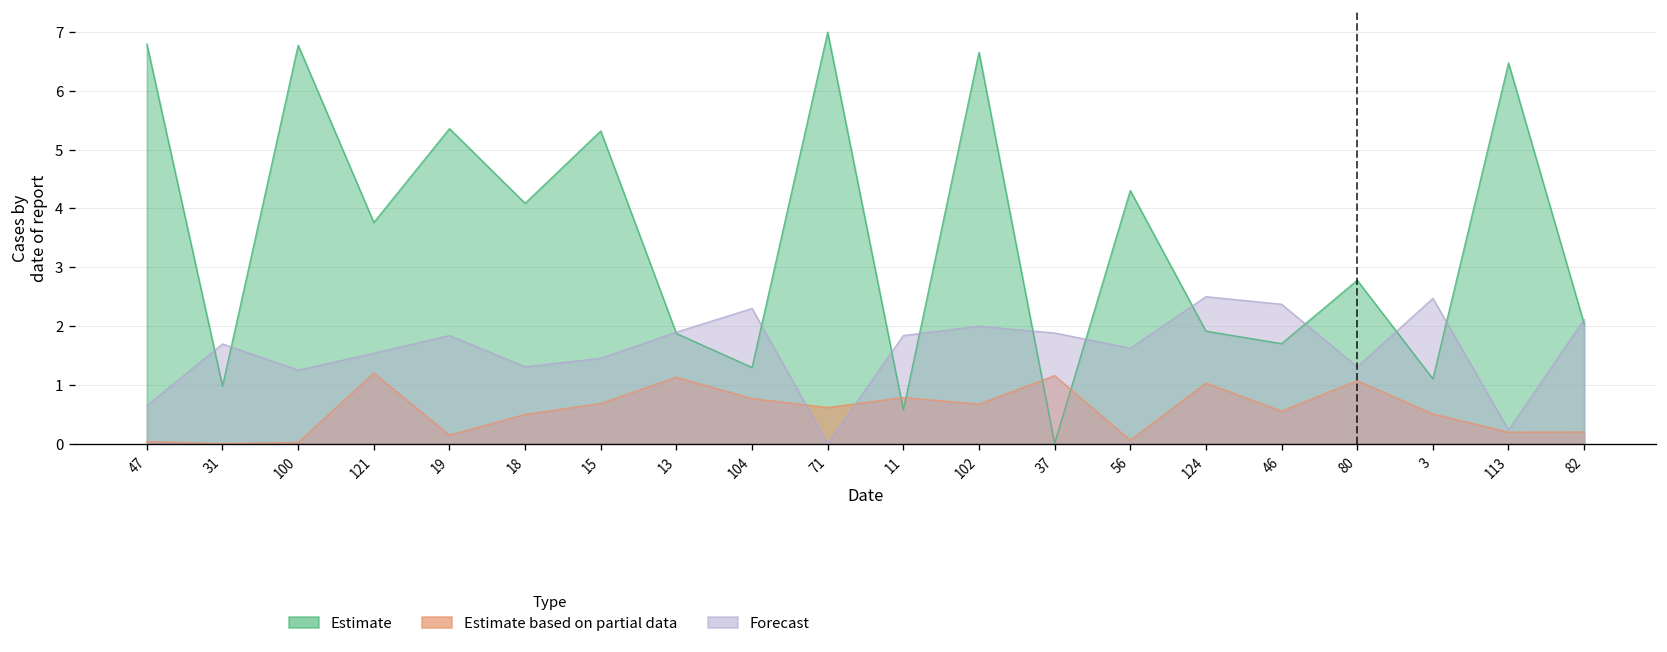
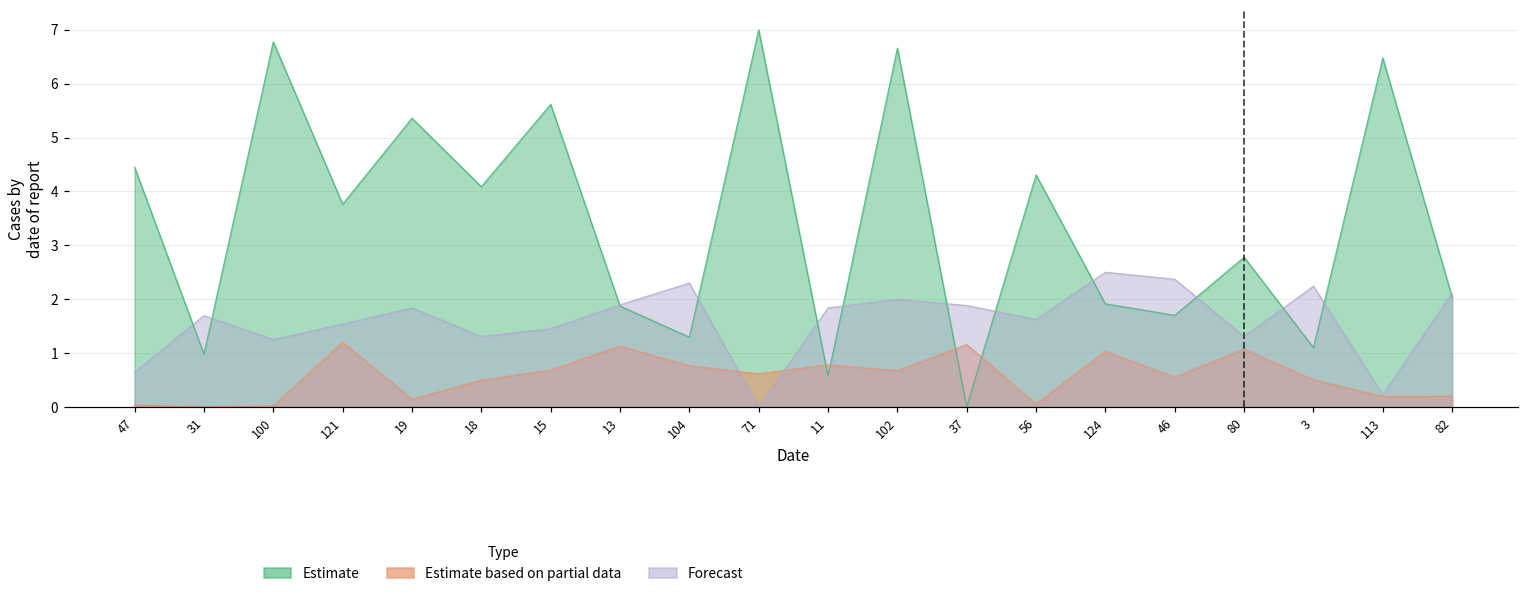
  {
    "Estimate": {
-     "47": 6.8,
+     "47": 4.4,
      "31": 1.0,
      "100": 6.8,
      "121": 3.8,
      "19": 5.4,
      "18": 4.1,
-     "15": 5.3,
+     "15": 5.6,
      "104": 1.3,
      "71": 7.0,
      "11": 0.6,
      "102": 6.7,
      "37": 0.0,
      "56": 4.3,
      "124": 1.9,
      "46": 1.7,
      "80": 2.8,
      "3": 1.1,
      "113": 6.5,
      "82": 2.0
    },
    "Estimate based on partial data": {
      "47": 0.0,
      "31": 0.0,
      "100": 0.0,
      "121": 1.2,
      "19": 0.1,
      "18": 0.5,
      "15": 0.7,
      "13": 1.1,
      "104": 0.8,
      "71": 0.6,
      "11": 0.8,
      "102": 0.7,
      "37": 1.2,
      "56": 0.1,
      "124": 1.0,
      "46": 0.6,
      "80": 1.1,
      "3": 0.5,
      "82": 0.2
    },
    "Forecast": {
      "47": 0.6,
      "31": 1.7,
      "100": 1.3,
      "121": 1.5,
      "19": 1.8,
      "18": 1.3,
      "15": 1.5,
      "104": 2.3,
      "71": 0.0,
      "11": 1.8,
      "102": 2.0,
      "37": 1.9,
      "56": 1.6,
      "124": 2.5,
      "46": 2.4,
      "80": 1.3,
-     "3": 2.5,
+     "3": 2.2,
      "82": 2.1
    }
  }
